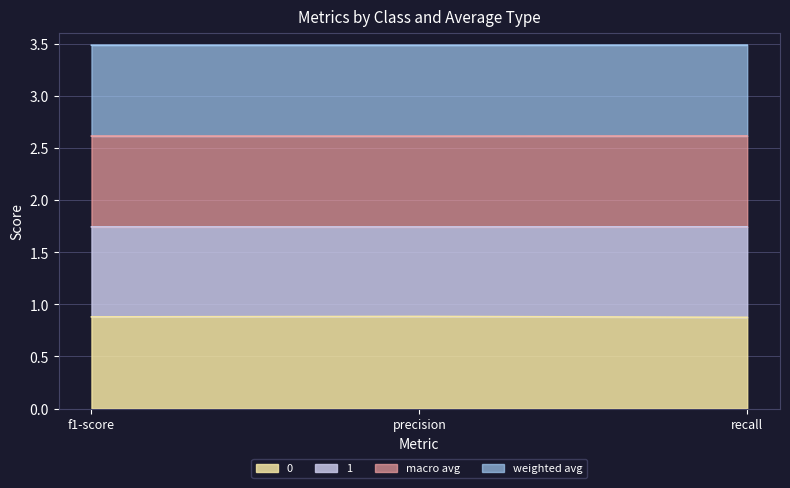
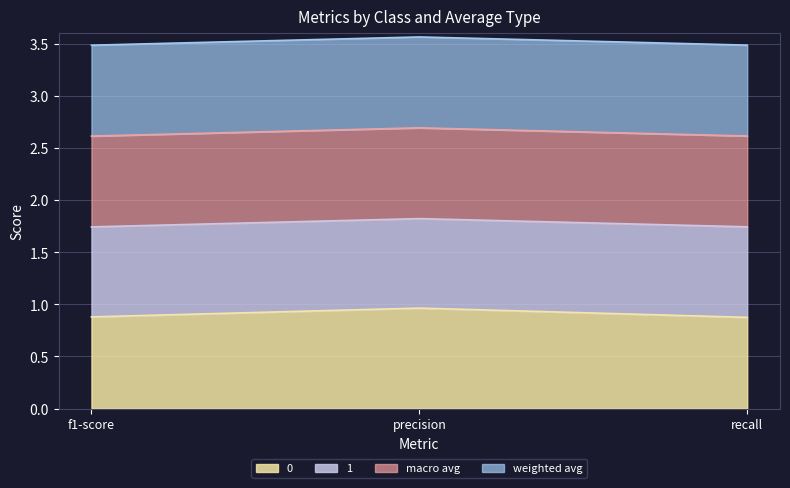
  {
    "0": {
      "f1-score": 0.88,
-     "precision": 0.88,
+     "precision": 0.96,
      "recall": 0.87
    },
    "macro avg": {
      "f1-score": 0.87,
      "precision": 0.87,
      "recall": 0.87
    }
  }
